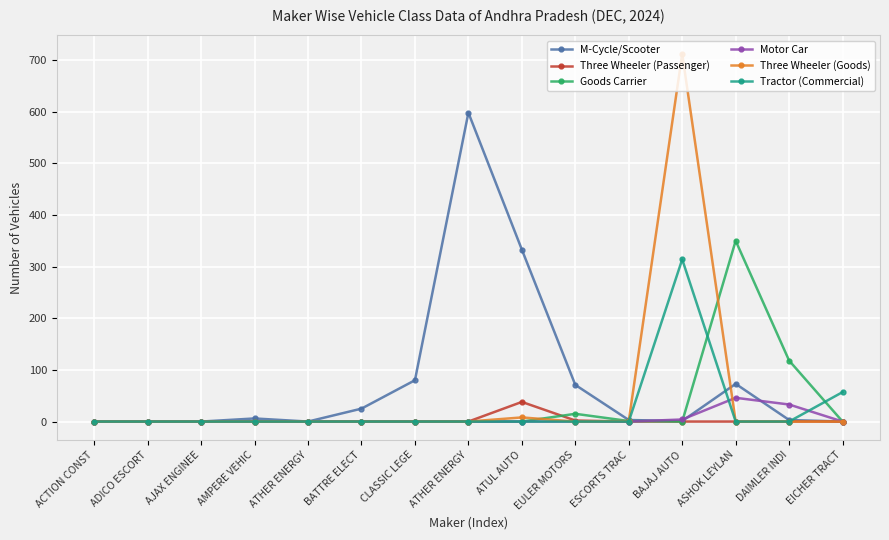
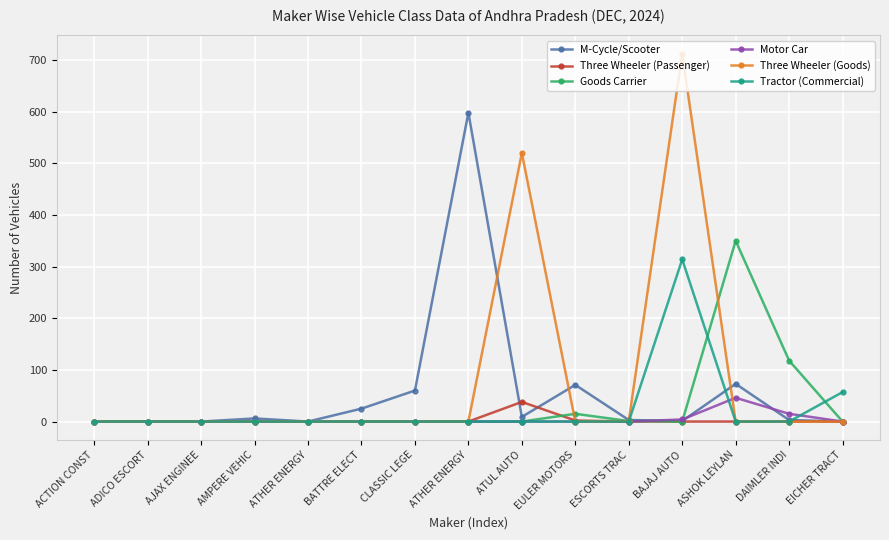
  {
    "M-Cycle/Scooter": {
      "AMPERE VEHIC": 10,
      "BATTRE ELECT": 30,
-     "CLASSIC LEGE": 80,
-     "ATUL AUTO": 330,
+     "CLASSIC LEGE": 60,
+     "ATUL AUTO": 10,
      "EULER MOTORS": 70,
      "ASHOK LEYLAN": 70
    },
    "Three Wheeler (Passenger)": {
      "ATUL AUTO": 40
    },
    "Motor Car": {
      "ASHOK LEYLAN": 50,
-     "DAIMLER INDI": 30
+     "DAIMLER INDI": 20
    },
    "Three Wheeler (Goods)": {
-     "ATUL AUTO": 10
+     "ATUL AUTO": 520
    }
  }
